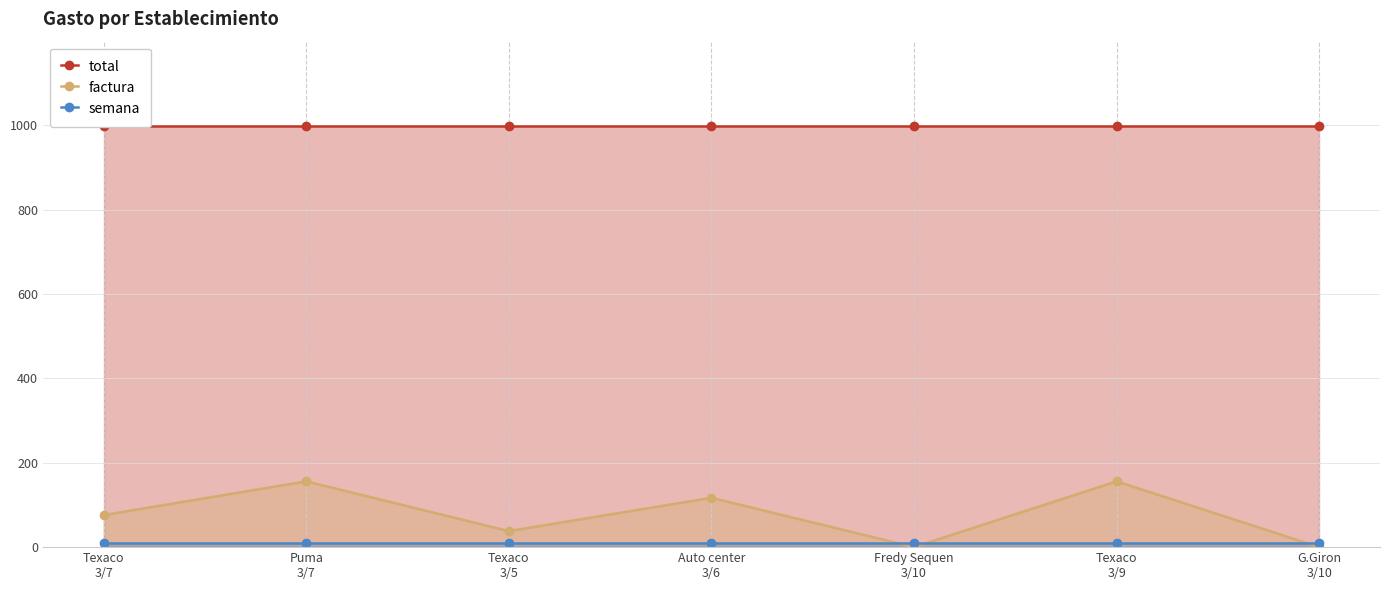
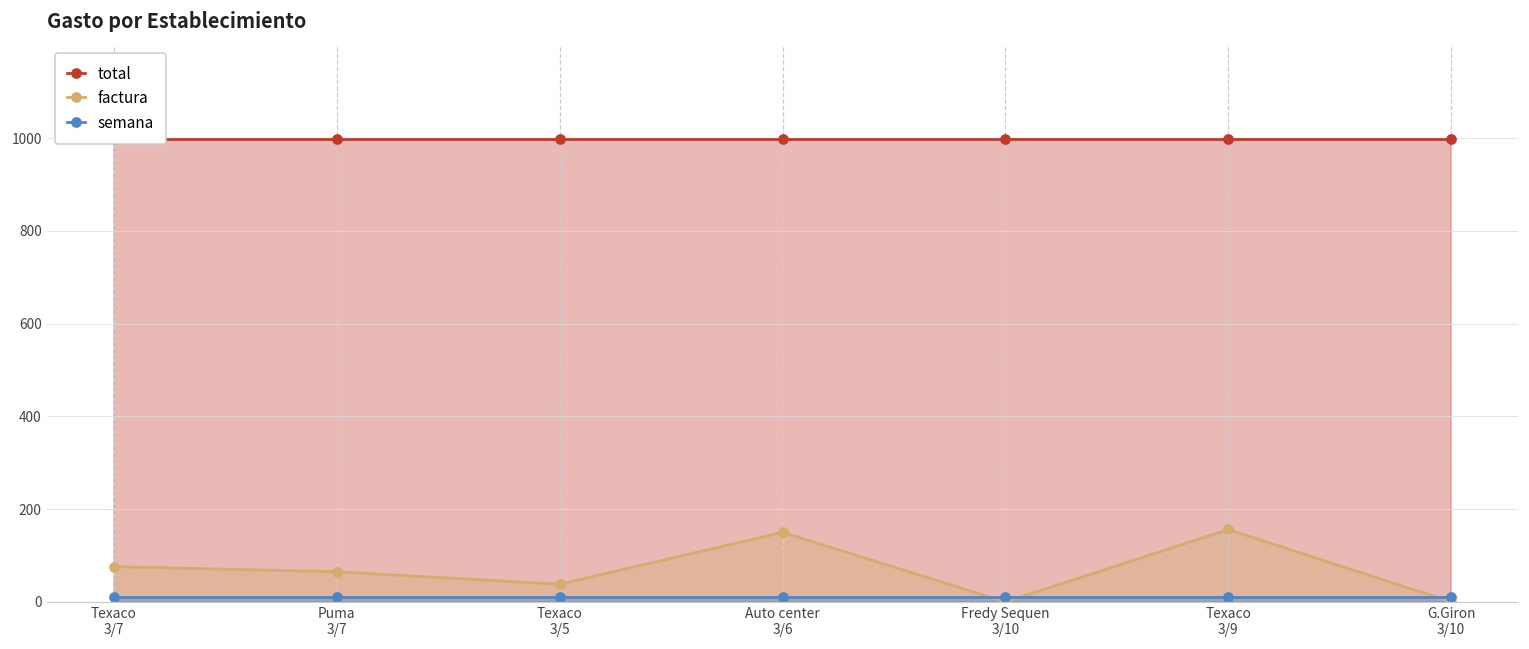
  {
    "total": {
      "Puma 3/7": 1000,
      "Texaco 3/5": 1000,
      "Auto center 3/6": 1000,
      "Fredy Sequen 3/10": 1000,
      "Texaco 3/9": 1000,
      "G.Giron 3/10": 1000
    },
    "factura": {
      "Texaco 3/7": 80,
-     "Puma 3/7": 160,
+     "Puma 3/7": 70,
      "Texaco 3/5": 40,
-     "Auto center 3/6": 120,
+     "Auto center 3/6": 150,
      "Fredy Sequen 3/10": 0,
      "Texaco 3/9": 160,
      "G.Giron 3/10": 0
    },
    "semana": {
      "Texaco 3/7": 10,
      "Puma 3/7": 10,
      "Texaco 3/5": 10,
      "Auto center 3/6": 10,
      "Fredy Sequen 3/10": 10,
      "Texaco 3/9": 10,
      "G.Giron 3/10": 10
    }
  }
